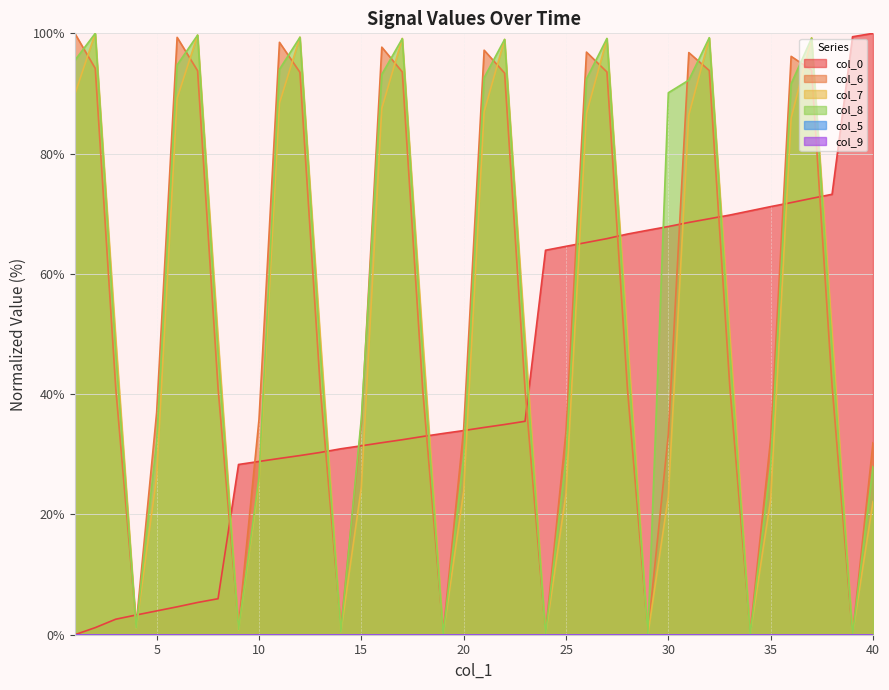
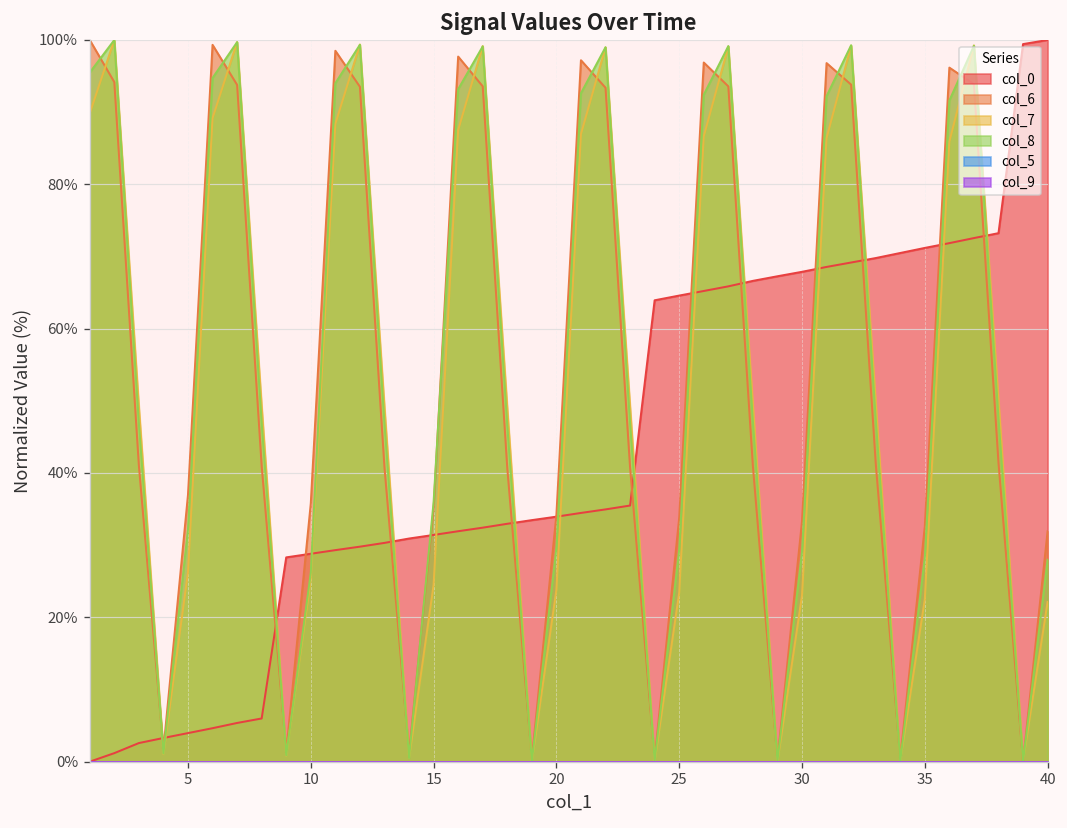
  {
    "col_8": {
      "5": "32%",
      "10": "26%",
      "15": "36%",
      "20": "30%",
      "25": "29%",
-     "30": "90%",
+     "30": "29%",
      "35": "28%",
      "40": "28%"
    },
    "col_9": {
      "5": "0%",
      "10": "0%",
      "15": "0%",
      "20": "0%",
      "25": "0%",
      "30": "0%",
      "35": "0%",
      "40": "0%"
    }
  }
